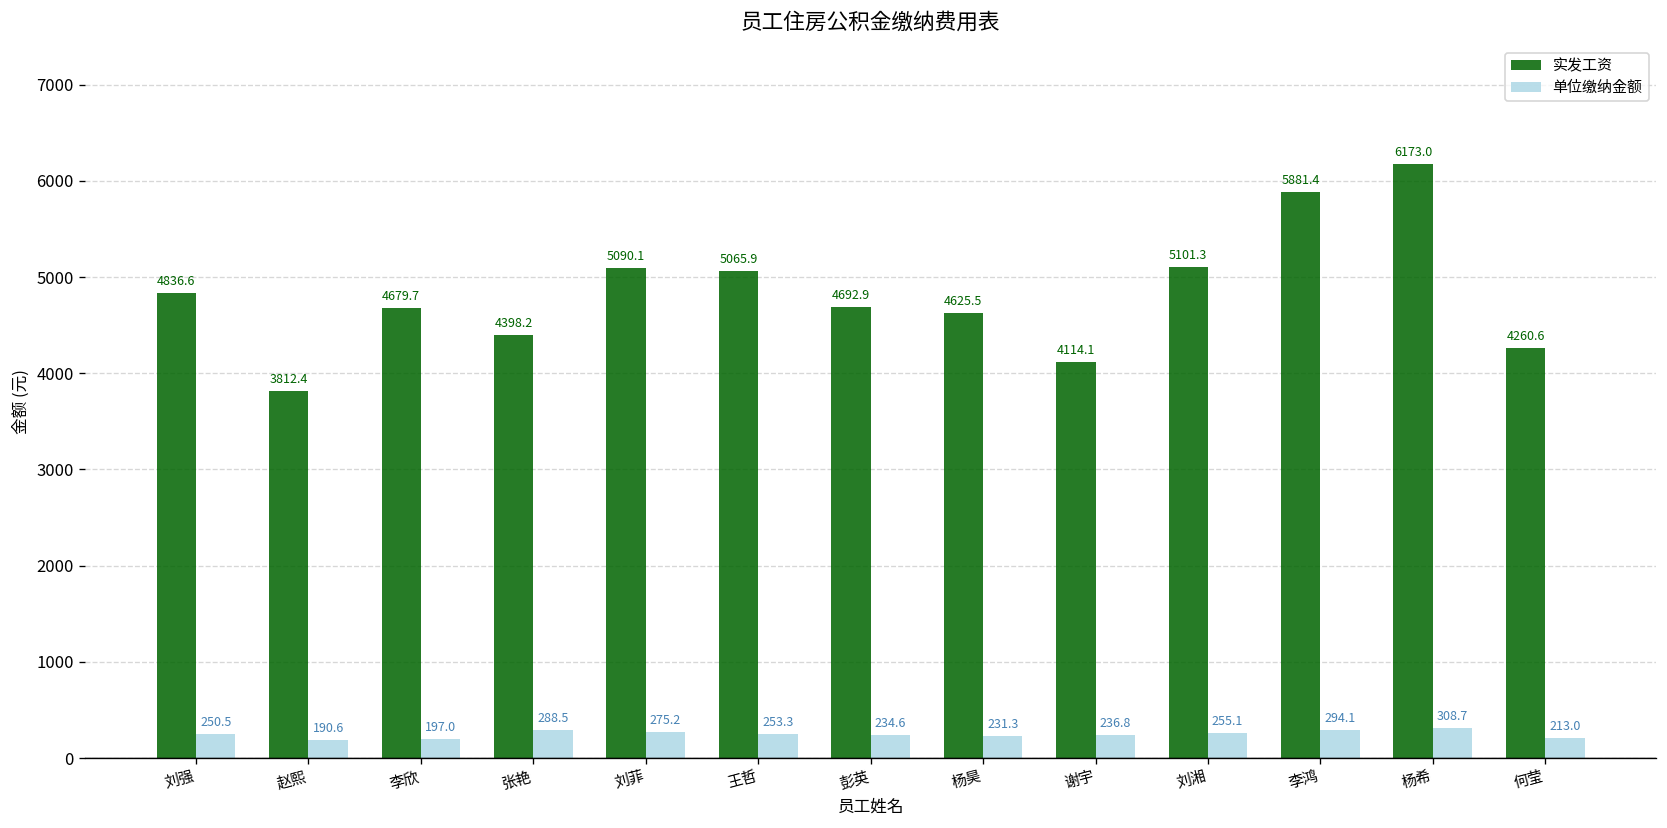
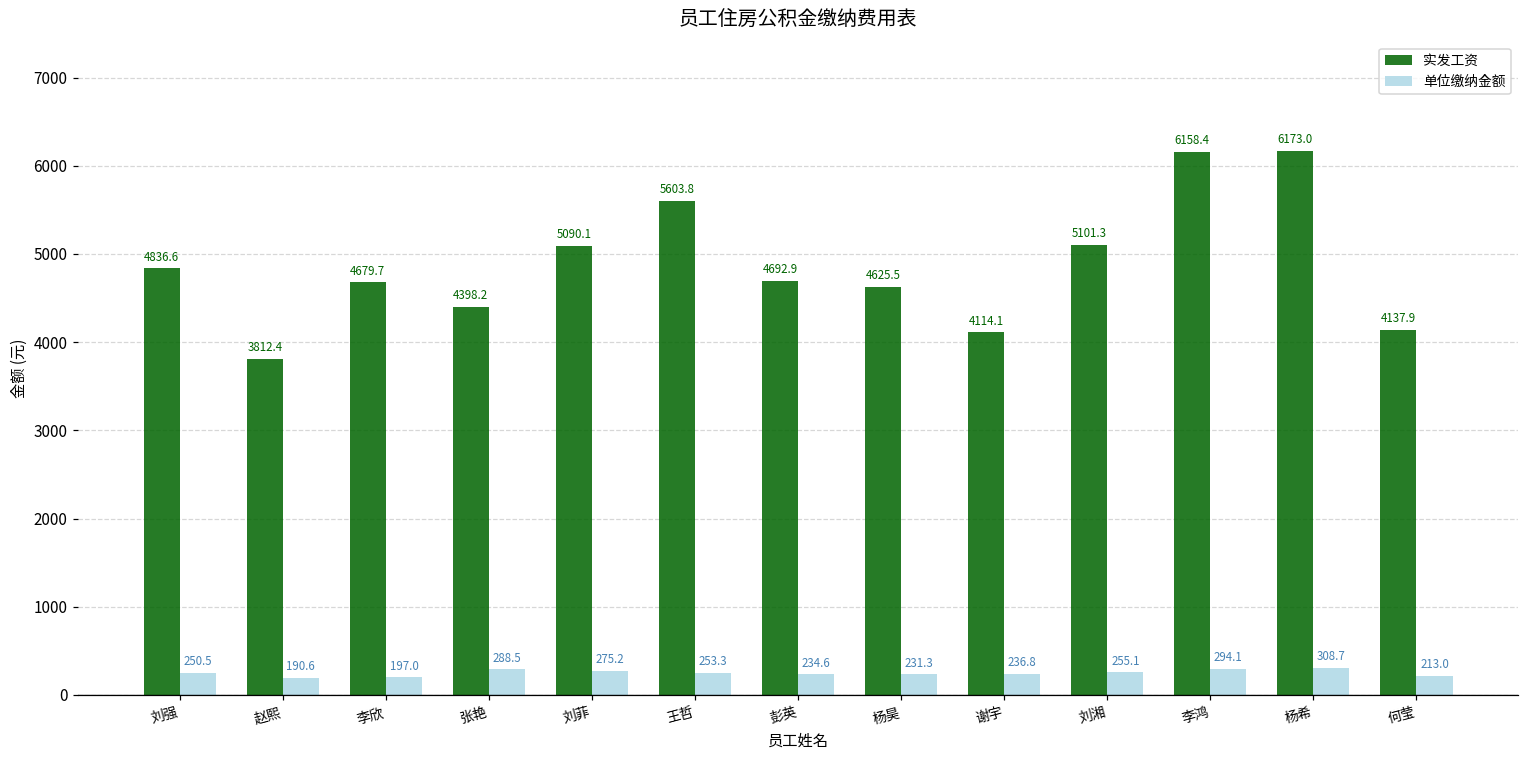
  {
    "实发工资": {
      "刘强": 4836.6,
      "赵熙": 3812.4,
      "李欣": 4679.7,
      "张艳": 4398.2,
      "刘菲": 5090.1,
-     "王哲": 5065.9,
+     "王哲": 5603.8,
      "彭英": 4692.9,
      "杨昊": 4625.5,
      "谢宇": 4114.1,
      "刘湘": 5101.3,
-     "李鸿": 5881.4,
+     "李鸿": 6158.4,
      "杨希": 6173.0,
-     "何莹": 4260.6
+     "何莹": 4137.9
    },
    "单位缴纳金额": {
      "刘强": 250.5,
      "赵熙": 190.6,
      "李欣": 197.0,
      "张艳": 288.5,
      "刘菲": 275.2,
      "王哲": 253.3,
      "彭英": 234.6,
      "杨昊": 231.3,
      "谢宇": 236.8,
      "刘湘": 255.1,
      "李鸿": 294.1,
      "杨希": 308.7,
      "何莹": 213.0
    }
  }
